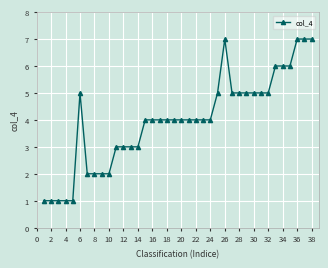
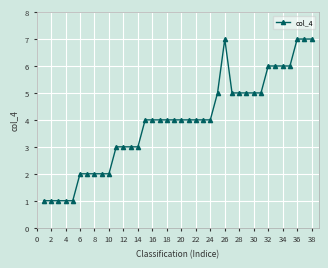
  {
    "2": 1,
    "4": 1,
-   "6": 5,
+   "6": 2,
    "8": 2,
    "10": 2,
    "12": 3,
    "14": 3,
    "16": 4,
    "18": 4,
    "20": 4,
    "22": 4,
    "24": 4,
    "26": 7,
    "28": 5,
    "30": 5,
-   "32": 5,
+   "32": 6,
    "34": 6,
    "36": 7,
    "38": 7
  }
